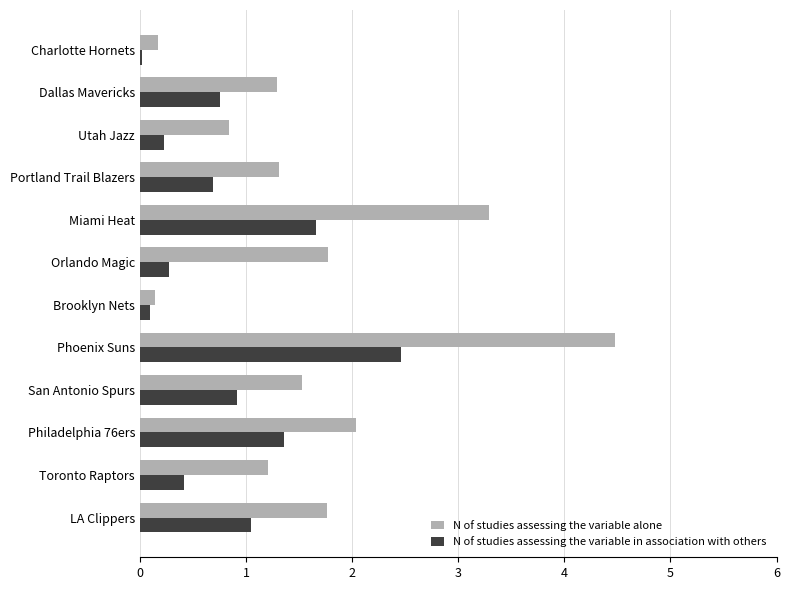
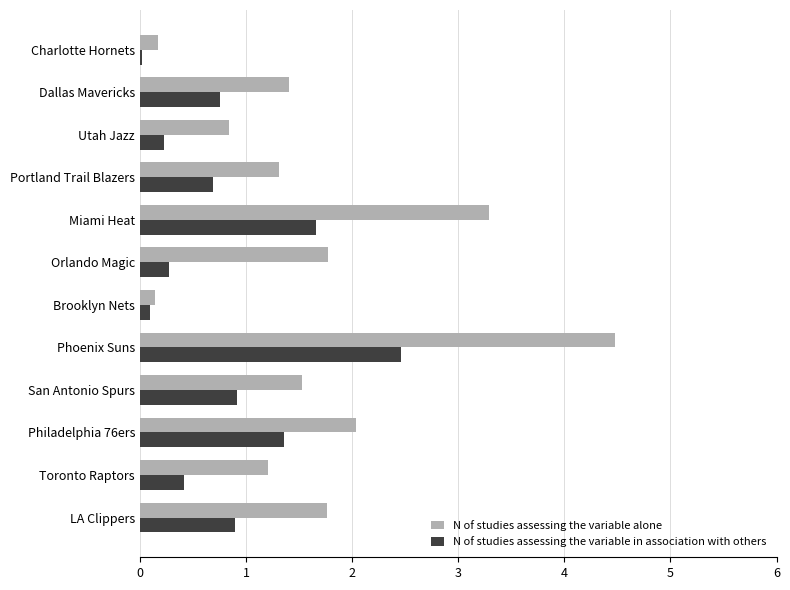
  {
    "N of studies assessing the variable alone": {
      "Charlotte Hornets": 0.17,
-     "Dallas Mavericks": 1.29,
+     "Dallas Mavericks": 1.41,
      "Utah Jazz": 0.84,
      "Portland Trail Blazers": 1.31,
      "Miami Heat": 3.29,
      "Orlando Magic": 1.77,
      "Brooklyn Nets": 0.14,
      "Phoenix Suns": 4.48,
      "San Antonio Spurs": 1.52,
      "Philadelphia 76ers": 2.04,
      "Toronto Raptors": 1.21,
      "LA Clippers": 1.77
    },
    "N of studies assessing the variable in association with others": {
      "Dallas Mavericks": 0.76,
      "Utah Jazz": 0.23,
      "Portland Trail Blazers": 0.69,
      "Miami Heat": 1.66,
      "Orlando Magic": 0.28,
      "Brooklyn Nets": 0.10,
      "Phoenix Suns": 2.46,
      "San Antonio Spurs": 0.92,
      "Philadelphia 76ers": 1.35,
      "Toronto Raptors": 0.42,
-     "LA Clippers": 1.05
+     "LA Clippers": 0.90
    }
  }
